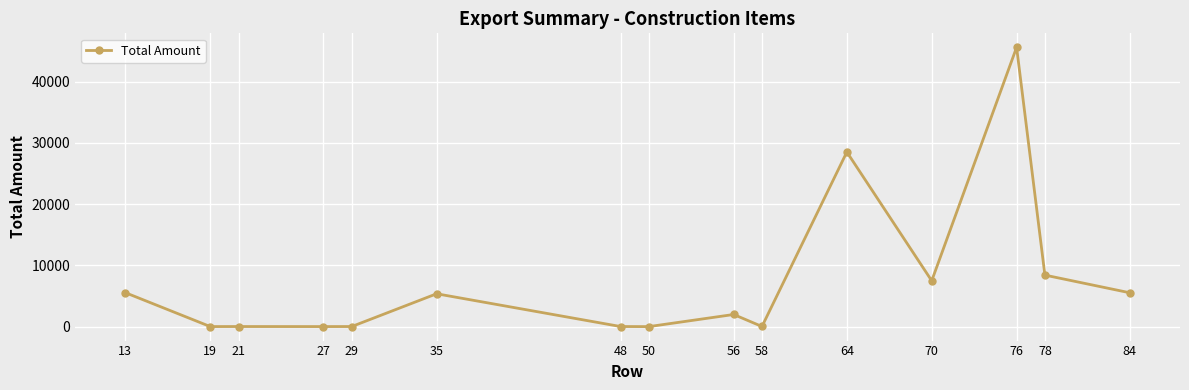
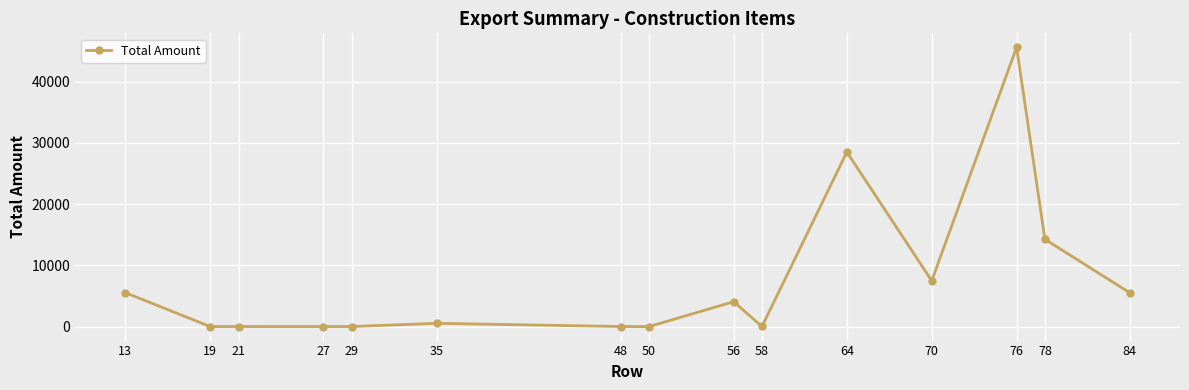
  {
    "13": 6000,
    "19": 0,
    "21": 0,
    "27": 0,
    "29": 0,
-   "35": 5000,
+   "35": 1000,
    "48": 0,
    "50": 0,
-   "56": 2000,
+   "56": 4000,
    "58": 0,
    "64": 29000,
    "70": 7000,
    "76": 46000,
-   "78": 8000,
+   "78": 14000,
    "84": 6000
  }
